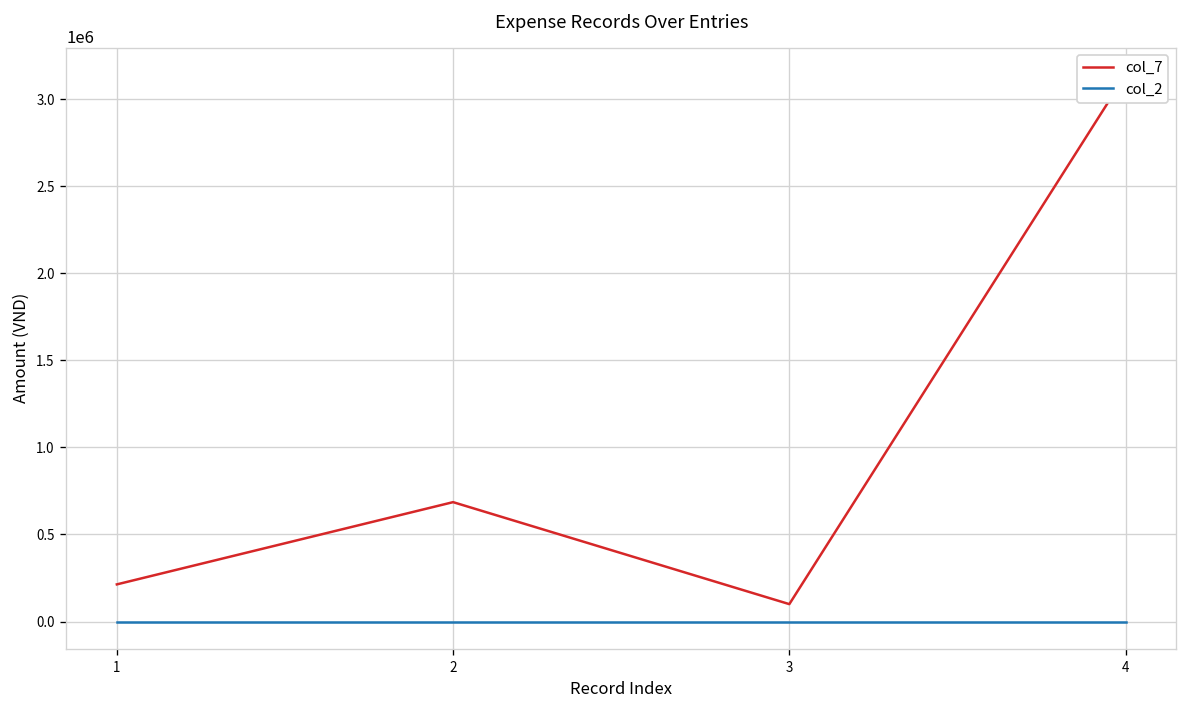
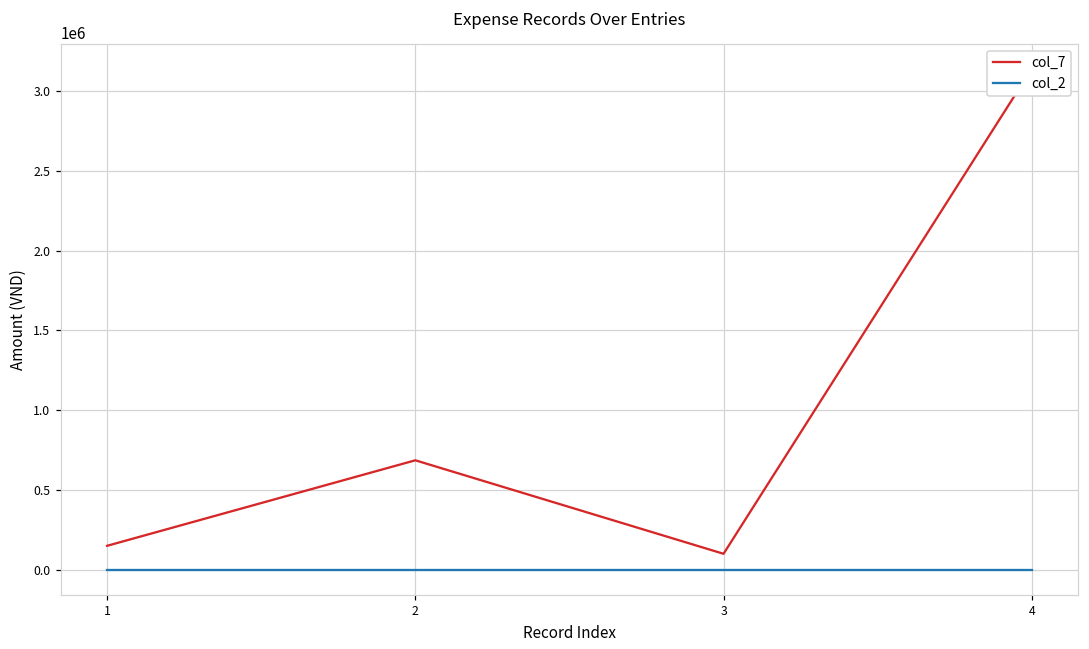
  {
    "col_7": {
-     "1": 210000,
+     "1": 150000,
      "2": 690000,
      "3": 100000
    },
    "col_2": {
      "1": 0,
      "2": 0,
      "3": 0,
      "4": 0
    }
  }
